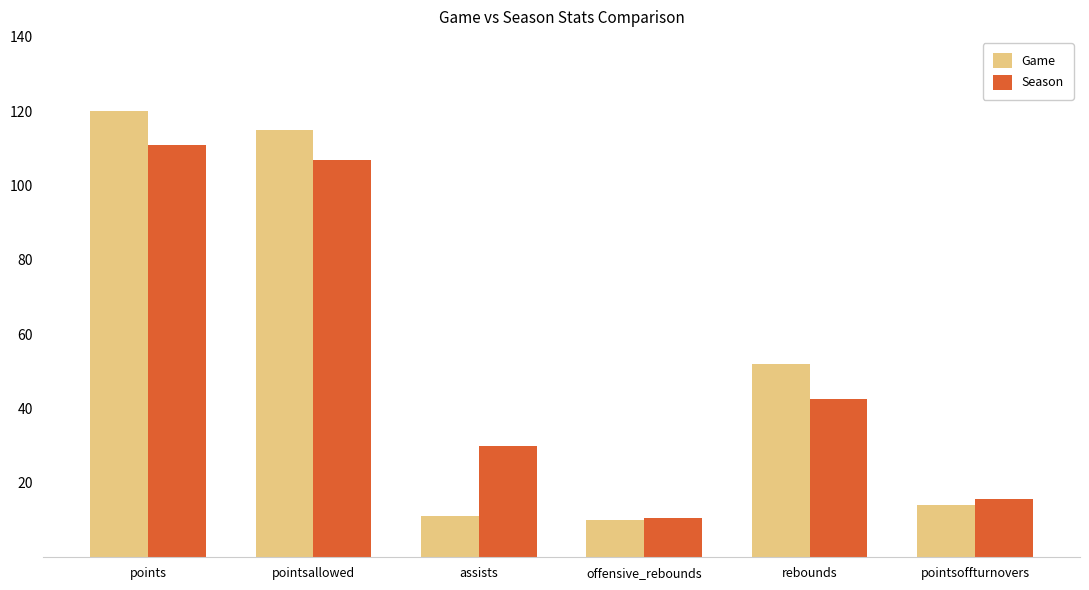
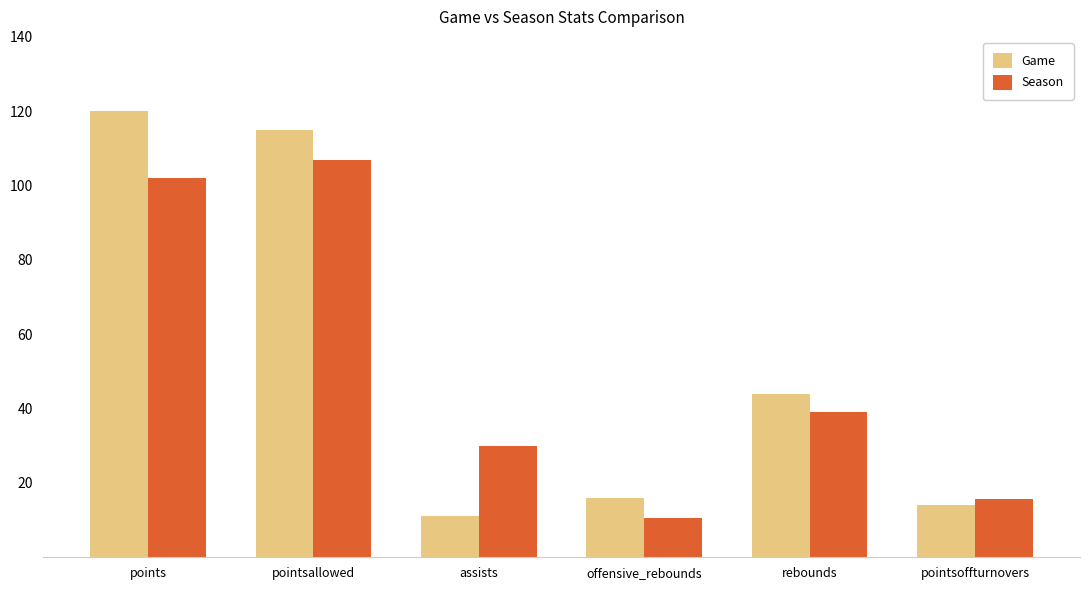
  {
    "Game": {
      "points": 120,
      "pointsallowed": 115,
      "assists": 11,
-     "offensive_rebounds": 10,
-     "rebounds": 52,
+     "offensive_rebounds": 16,
+     "rebounds": 44,
      "pointsoffturnovers": 14
    },
    "Season": {
-     "points": 111,
+     "points": 102,
      "pointsallowed": 107,
      "assists": 30,
      "offensive_rebounds": 11,
-     "rebounds": 43,
+     "rebounds": 39,
      "pointsoffturnovers": 16
    }
  }
